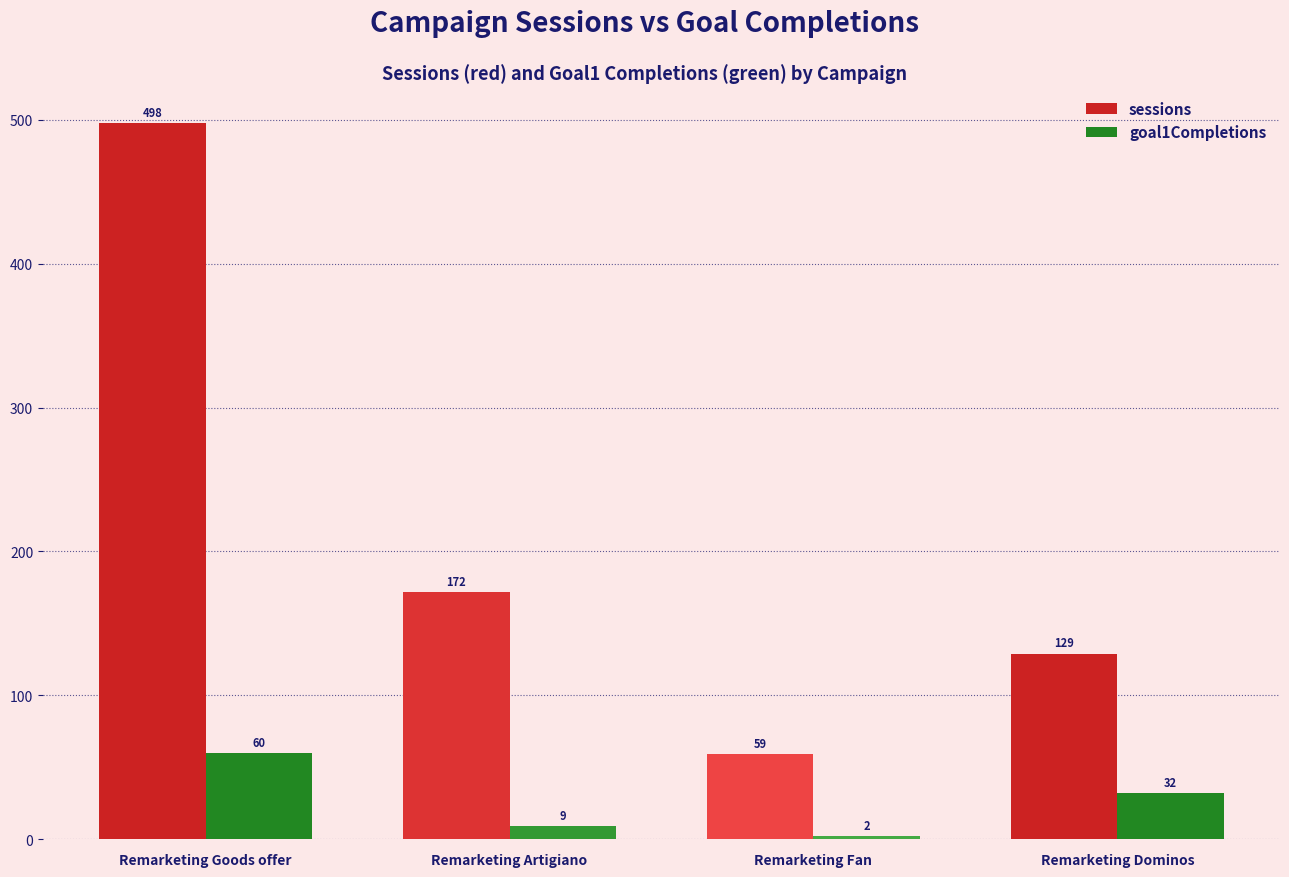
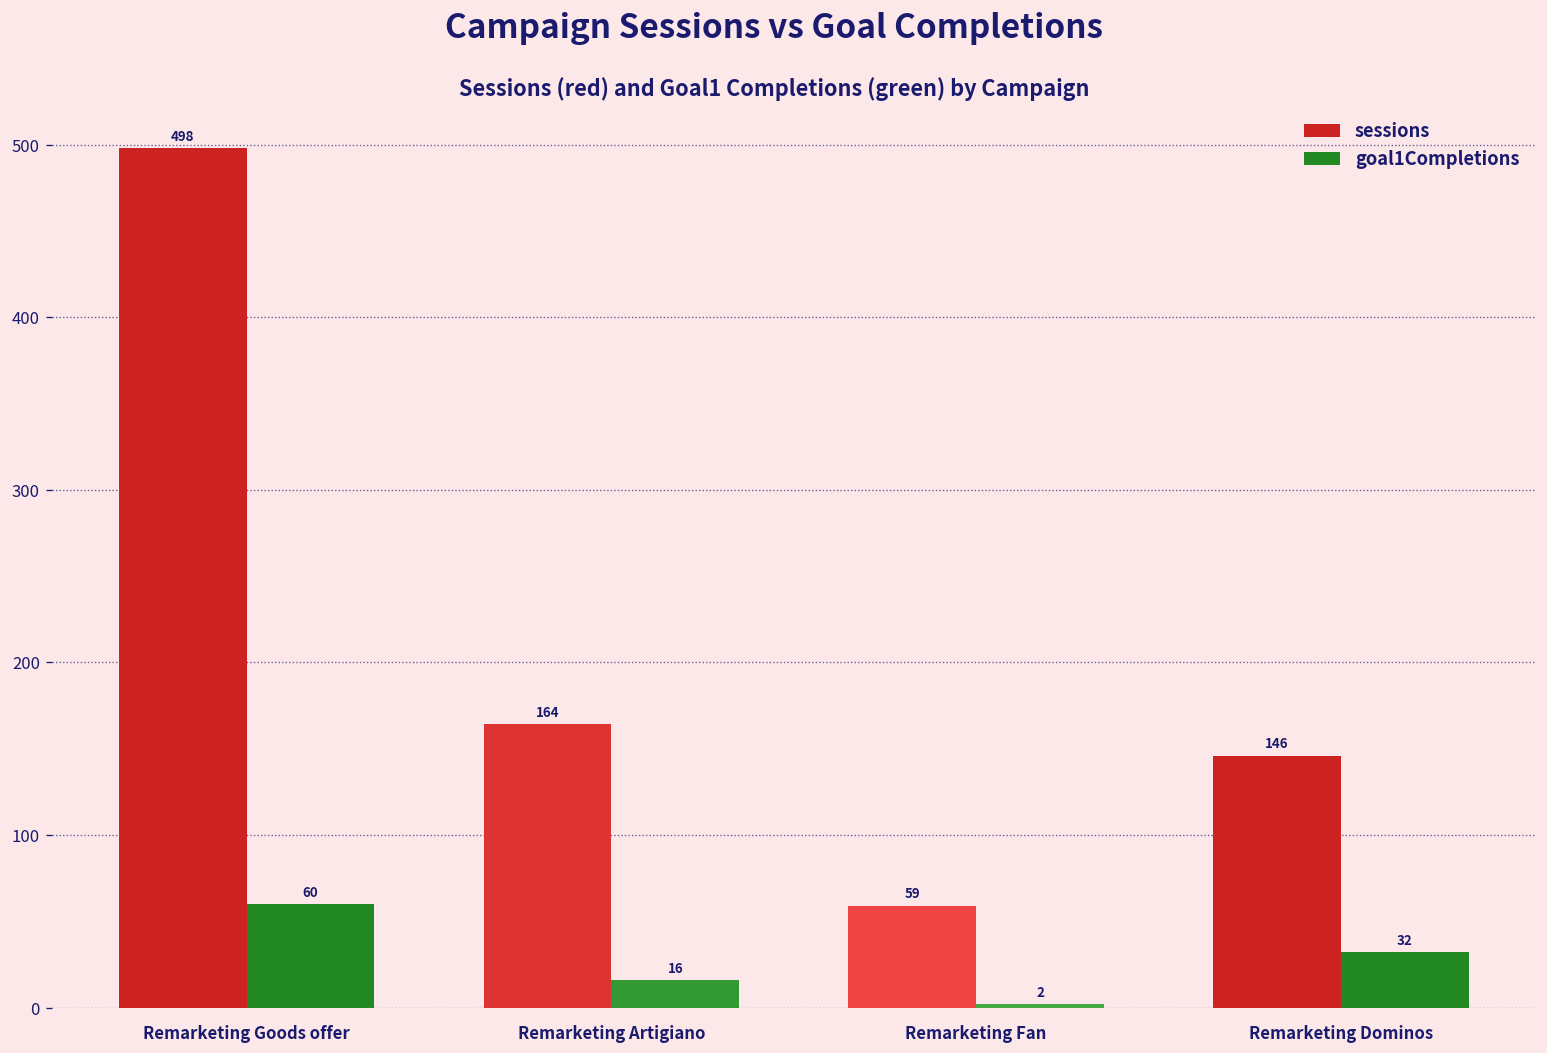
  {
    "sessions": {
      "Remarketing Goods offer": 498,
-     "Remarketing Artigiano": 172,
+     "Remarketing Artigiano": 164,
      "Remarketing Fan": 59,
-     "Remarketing Dominos": 129
+     "Remarketing Dominos": 146
    },
    "goal1Completions": {
      "Remarketing Goods offer": 60,
-     "Remarketing Artigiano": 9,
+     "Remarketing Artigiano": 16,
      "Remarketing Fan": 2,
      "Remarketing Dominos": 32
    }
  }
